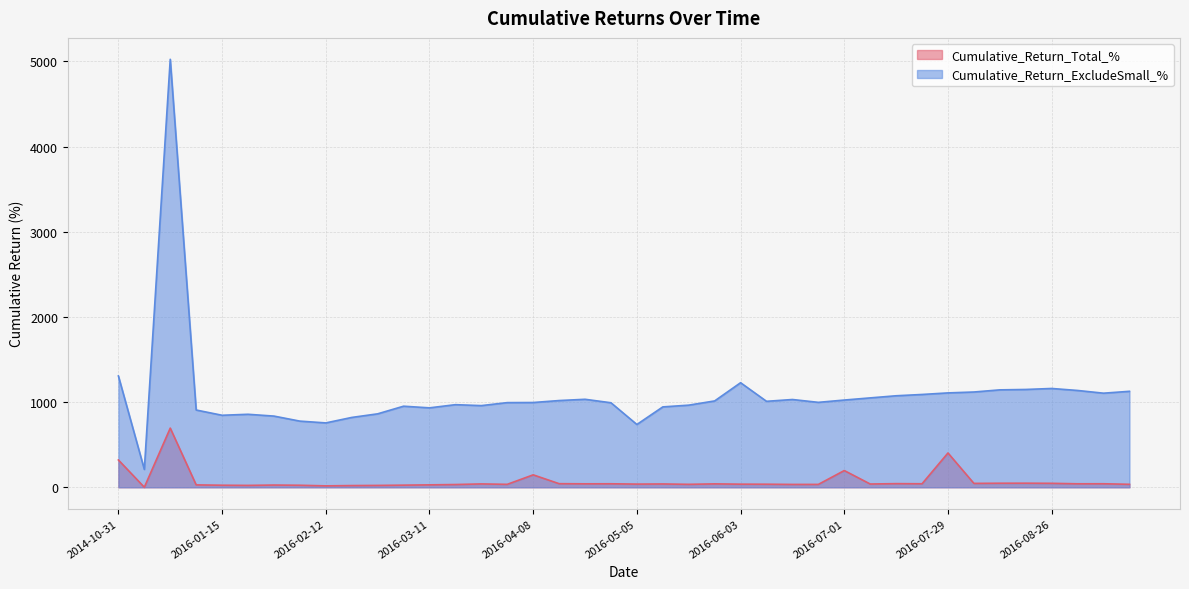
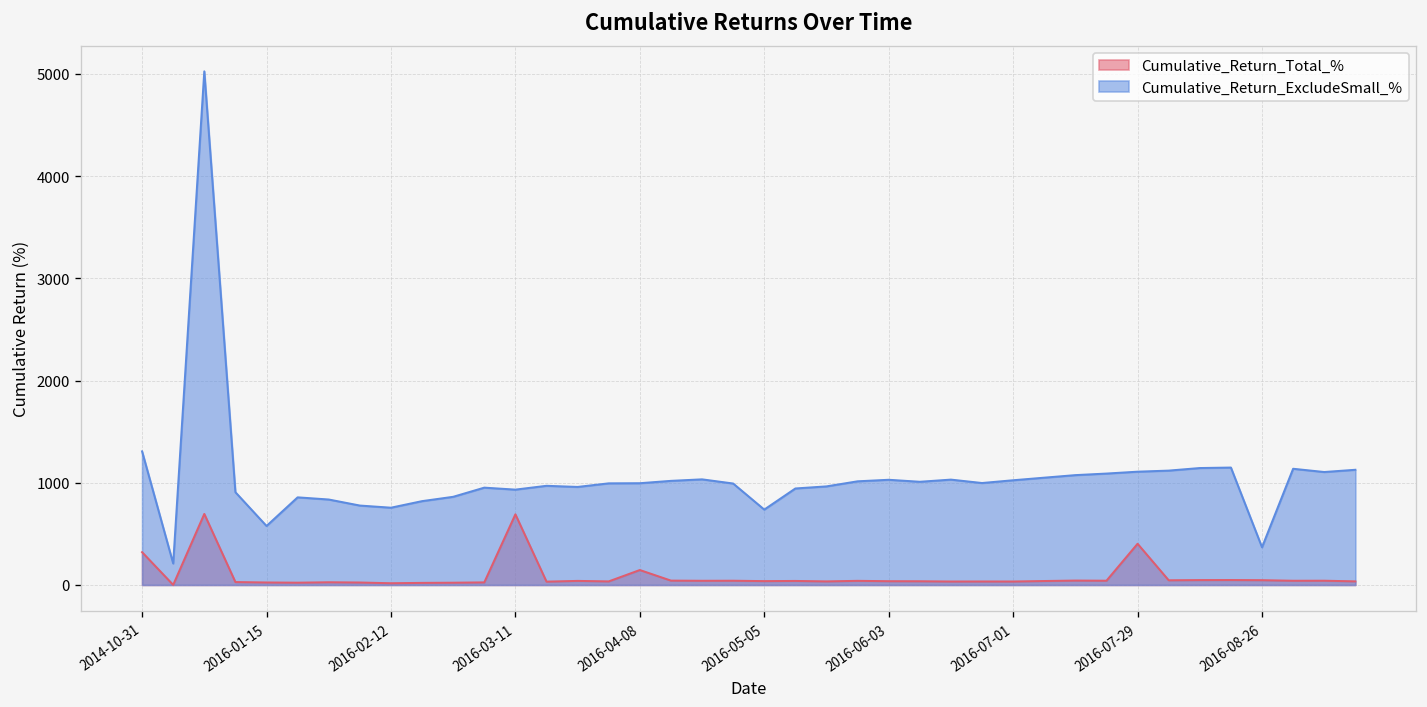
  {
    "Cumulative_Return_Total_%": {
      "2014-10-31": 300,
      "2016-01-15": 0,
      "2016-02-12": 0,
-     "2016-03-11": 0,
+     "2016-03-11": 700,
      "2016-04-08": 100,
      "2016-05-05": 0,
      "2016-06-03": 0,
-     "2016-07-01": 200,
+     "2016-07-01": 0,
      "2016-07-29": 400,
      "2016-08-26": 0
    },
    "Cumulative_Return_ExcludeSmall_%": {
      "2014-10-31": 1300,
-     "2016-01-15": 800,
+     "2016-01-15": 600,
      "2016-02-12": 800,
      "2016-03-11": 900,
      "2016-04-08": 1000,
      "2016-05-05": 700,
-     "2016-06-03": 1200,
+     "2016-06-03": 1000,
      "2016-07-01": 1000,
      "2016-07-29": 1100,
-     "2016-08-26": 1200
+     "2016-08-26": 400
    }
  }
